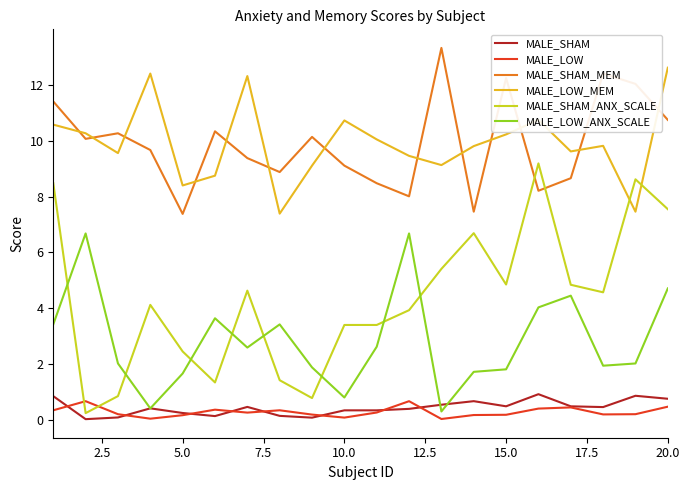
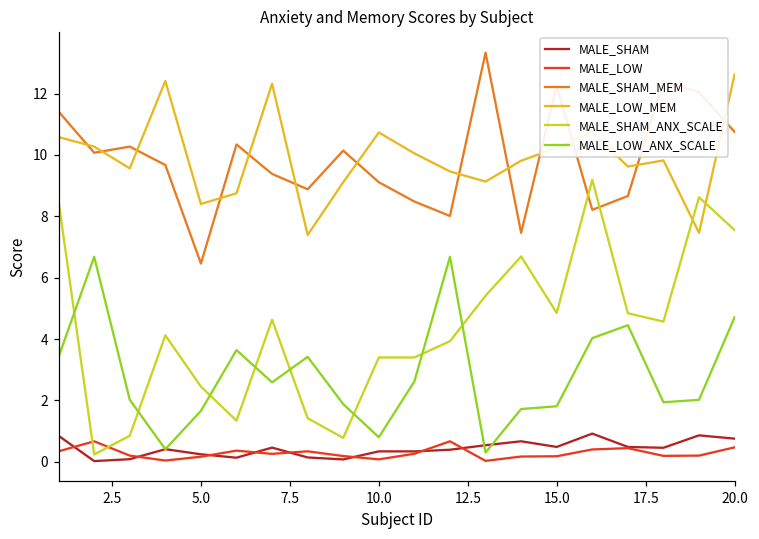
  {
    "MALE_SHAM_MEM": {
-     "5.0": 7.4,
+     "5.0": 6.5,
      "10.0": 9.1,
      "20.0": 10.8
    },
    "MALE_LOW_ANX_SCALE": {
      "5.0": 1.7,
      "10.0": 0.8,
      "15.0": 1.8,
      "20.0": 4.7
    }
  }
